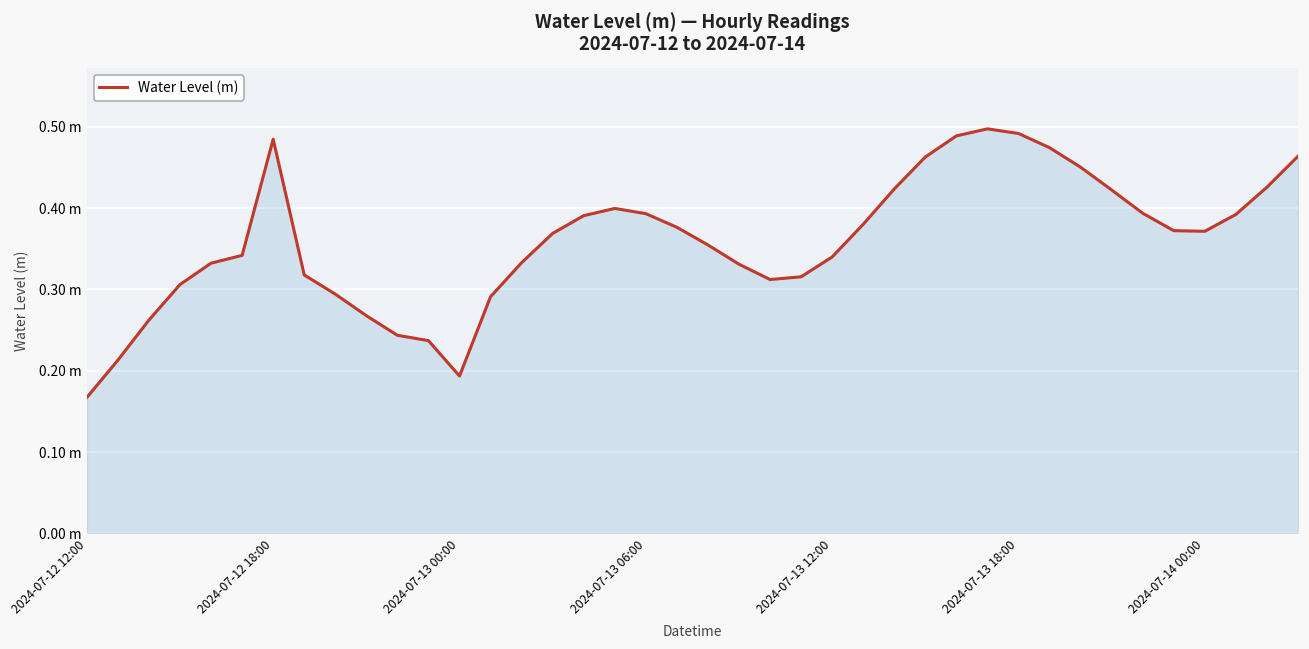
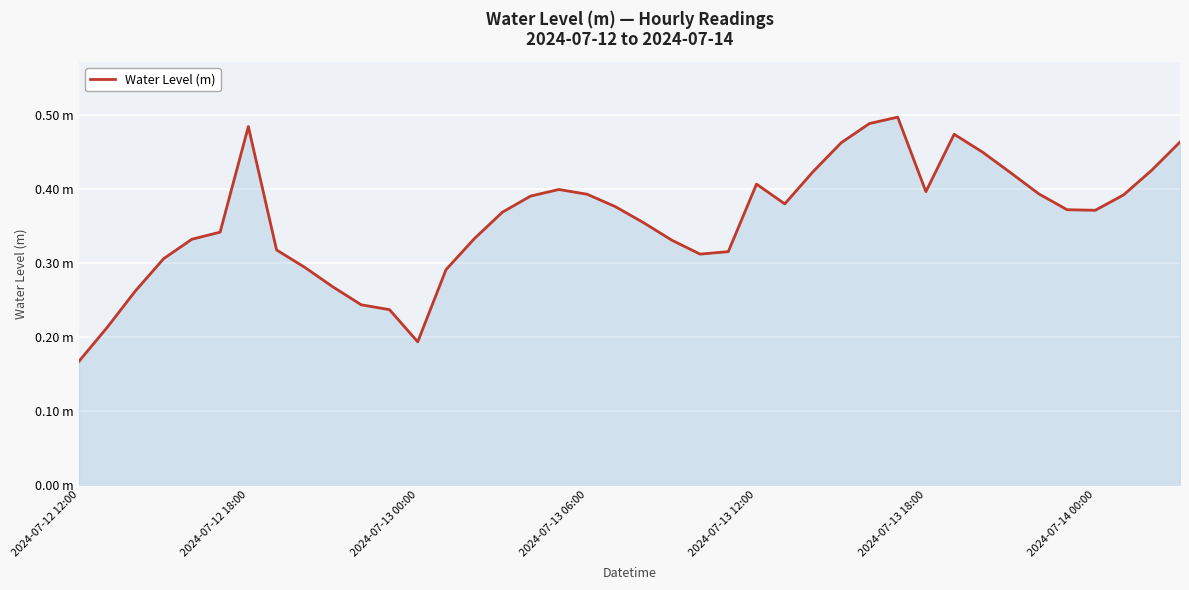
  {
    "2024-07-12 12:00": "0.17 m",
    "2024-07-12 18:00": "0.48 m",
    "2024-07-13 00:00": "0.19 m",
    "2024-07-13 06:00": "0.39 m",
-   "2024-07-13 12:00": "0.34 m",
-   "2024-07-13 18:00": "0.49 m",
+   "2024-07-13 12:00": "0.41 m",
+   "2024-07-13 18:00": "0.40 m",
    "2024-07-14 00:00": "0.37 m"
  }
